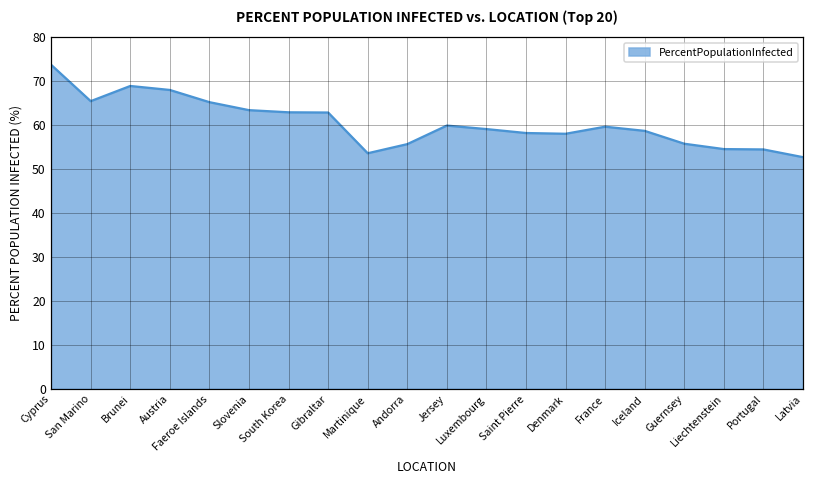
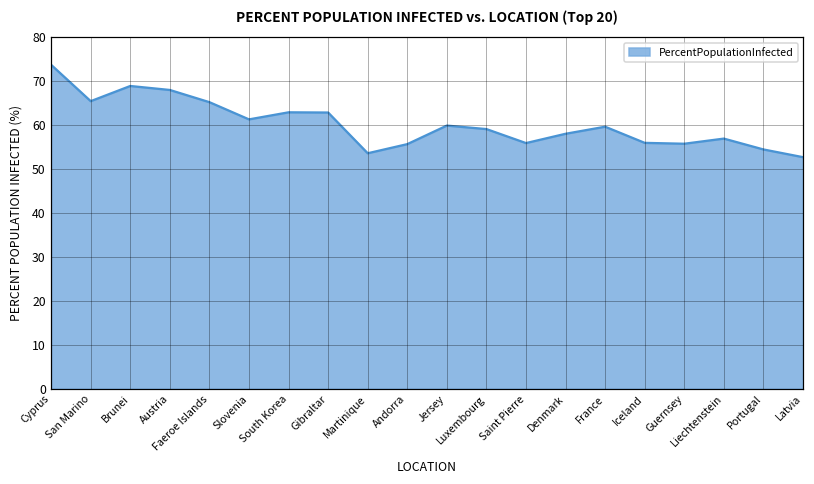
  {
    "Cyprus": 74,
    "San Marino": 65,
    "Brunei": 69,
    "Austria": 68,
    "Faeroe Islands": 65,
-   "Slovenia": 63,
+   "Slovenia": 61,
    "South Korea": 63,
    "Gibraltar": 63,
    "Martinique": 54,
    "Andorra": 56,
    "Jersey": 60,
    "Luxembourg": 59,
-   "Saint Pierre": 58,
+   "Saint Pierre": 56,
    "Denmark": 58,
    "France": 60,
-   "Iceland": 59,
+   "Iceland": 56,
    "Guernsey": 56,
-   "Liechtenstein": 55,
+   "Liechtenstein": 57,
    "Portugal": 54,
    "Latvia": 53
  }
